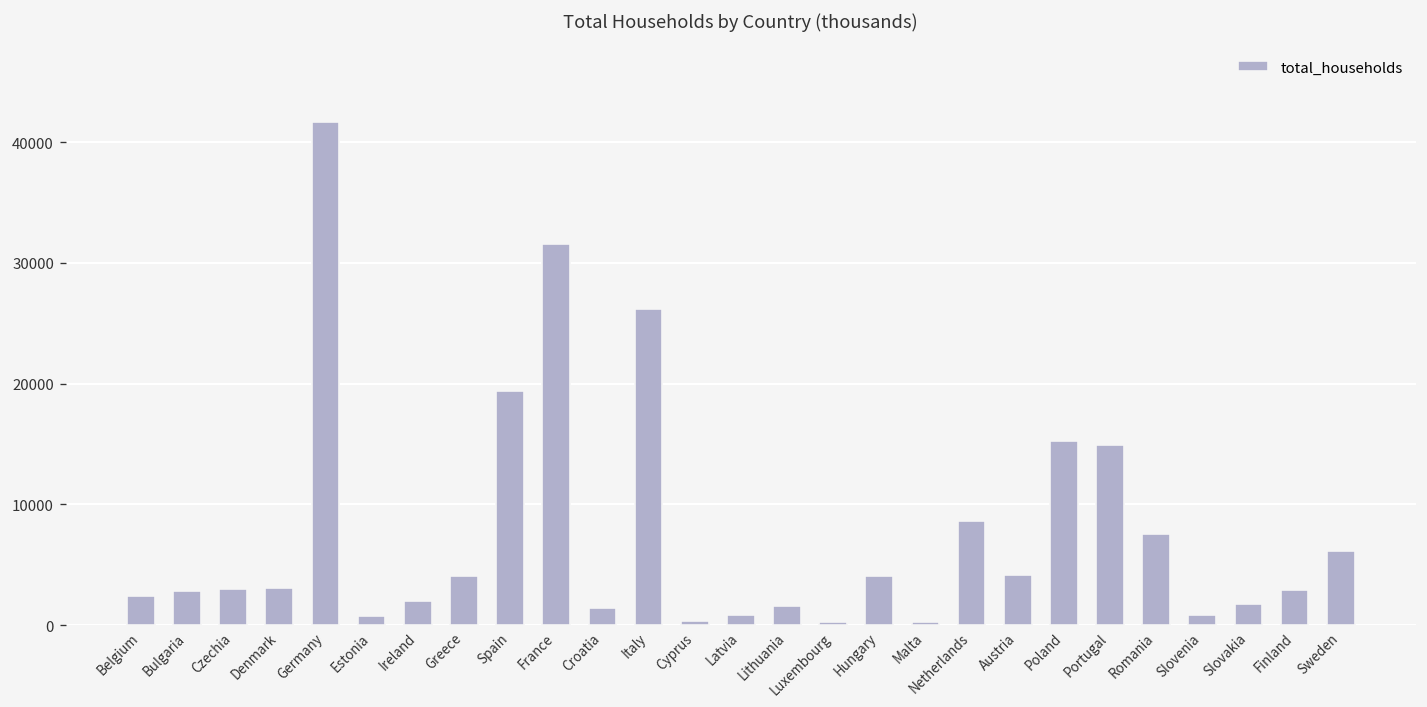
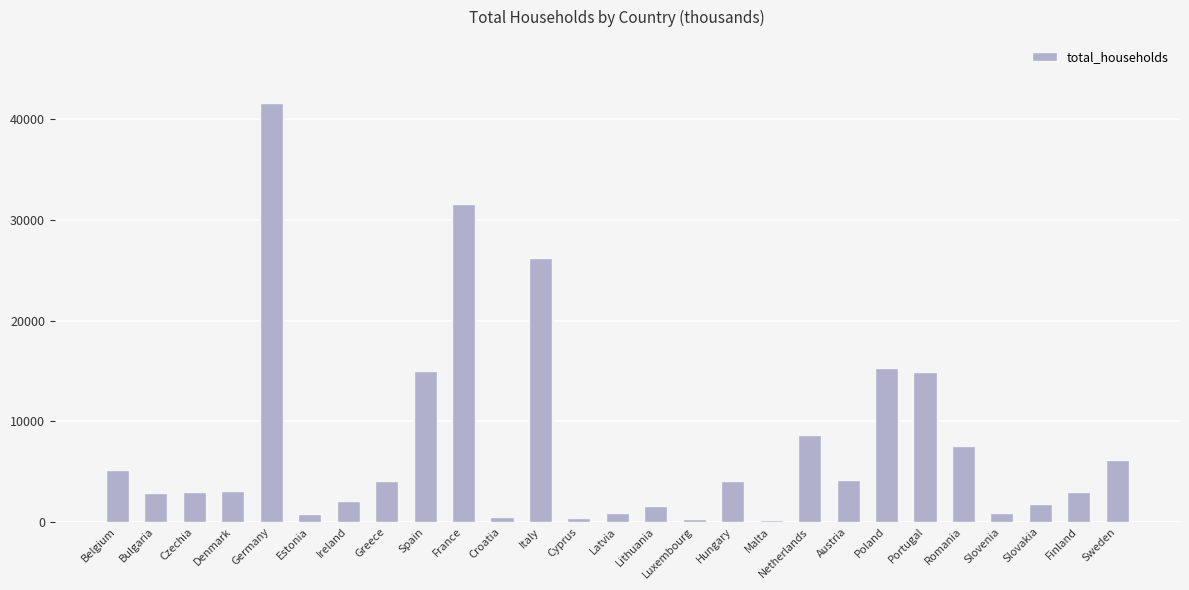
  {
-   "Belgium": 2400,
+   "Belgium": 5100,
    "Bulgaria": 2900,
    "Czechia": 3000,
    "Denmark": 3100,
    "Germany": 41600,
    "Estonia": 700,
    "Ireland": 2000,
    "Greece": 4100,
-   "Spain": 19400,
+   "Spain": 15000,
    "France": 31600,
-   "Croatia": 1400,
+   "Croatia": 500,
    "Italy": 26200,
    "Cyprus": 400,
    "Latvia": 900,
    "Lithuania": 1600,
    "Luxembourg": 300,
    "Hungary": 4000,
    "Netherlands": 8600,
    "Austria": 4100,
    "Poland": 15200,
    "Portugal": 14900,
    "Romania": 7600,
    "Slovenia": 900,
    "Slovakia": 1700,
    "Finland": 2900,
    "Sweden": 6100
  }
